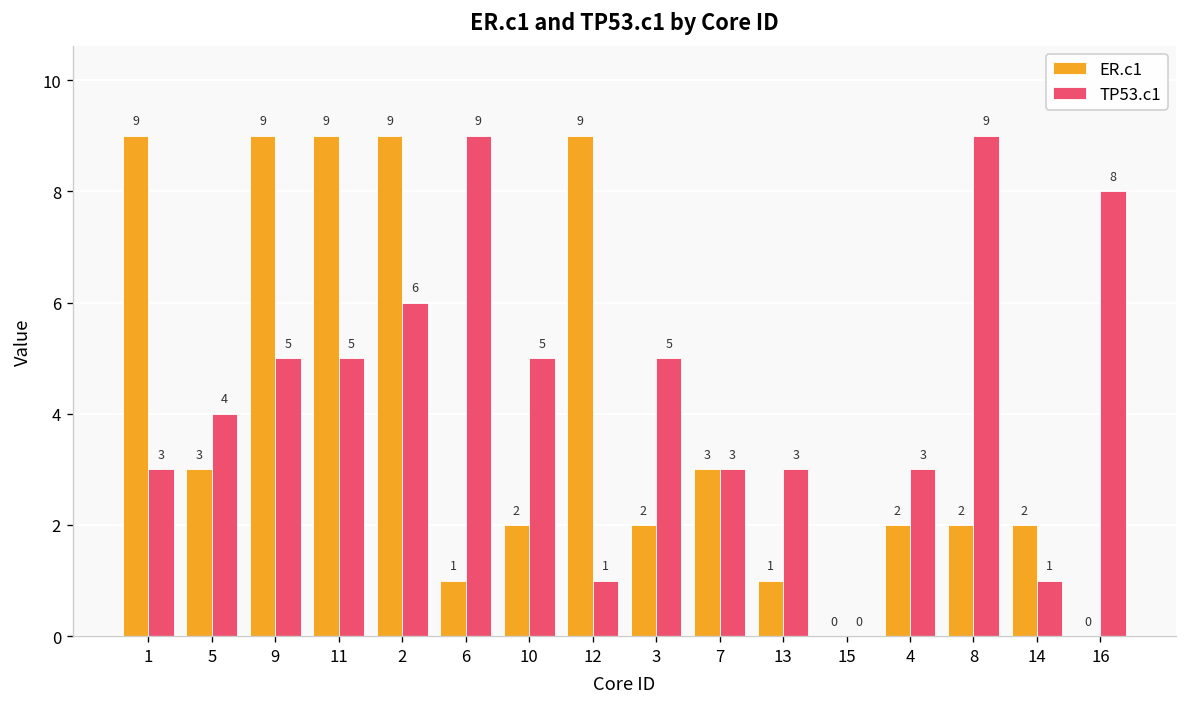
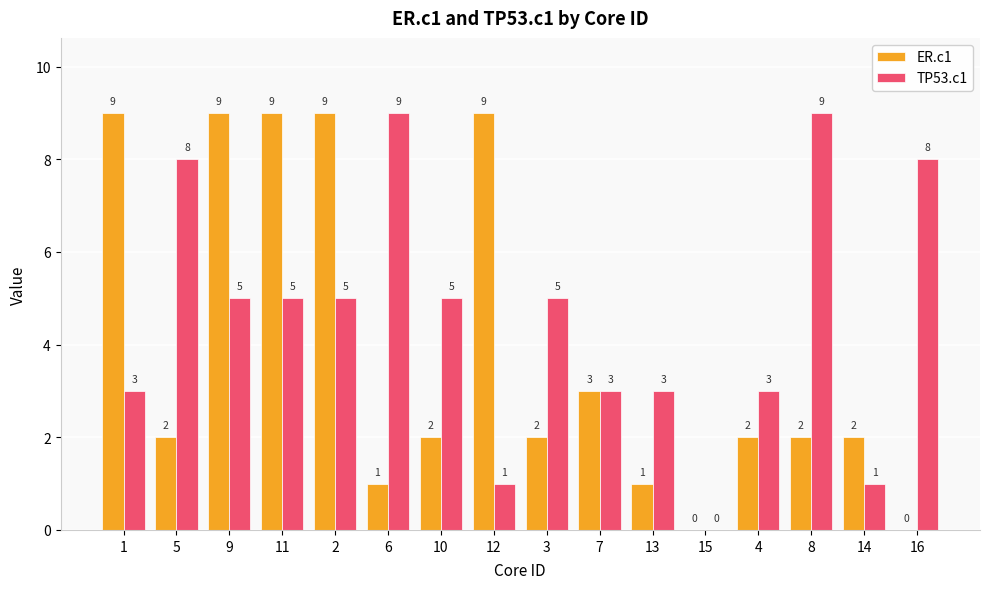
  {
    "ER.c1": {
      "1": 9,
-     "5": 3,
+     "5": 2,
      "9": 9,
      "11": 9,
      "2": 9,
      "6": 1,
      "10": 2,
      "12": 9,
      "3": 2,
      "7": 3,
      "13": 1,
      "15": 0,
      "4": 2,
      "8": 2,
      "14": 2,
      "16": 0
    },
    "TP53.c1": {
      "1": 3,
-     "5": 4,
+     "5": 8,
      "9": 5,
      "11": 5,
-     "2": 6,
+     "2": 5,
      "6": 9,
      "10": 5,
      "12": 1,
      "3": 5,
      "7": 3,
      "13": 3,
      "15": 0,
      "4": 3,
      "8": 9,
      "14": 1,
      "16": 8
    }
  }
